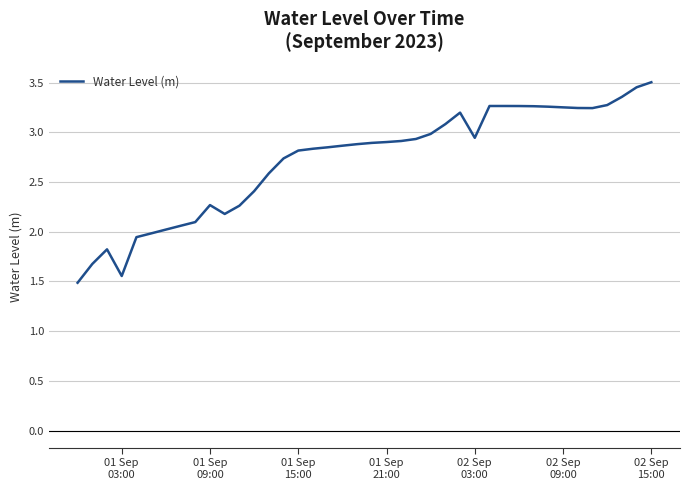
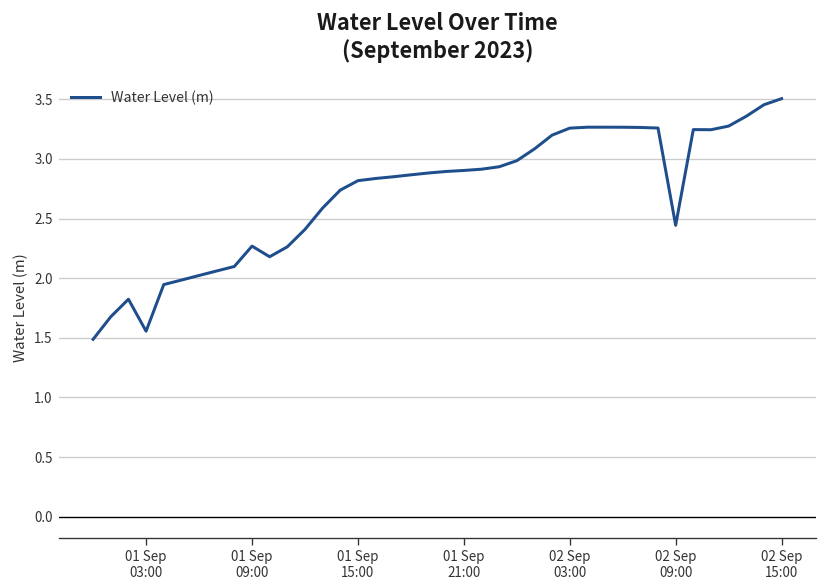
  {
    "01 Sep 03:00": 1.6,
    "01 Sep 09:00": 2.3,
    "01 Sep 15:00": 2.8,
    "01 Sep 21:00": 2.9,
-   "02 Sep 03:00": 2.9,
-   "02 Sep 09:00": 3.3,
+   "02 Sep 03:00": 3.3,
+   "02 Sep 09:00": 2.4,
    "02 Sep 15:00": 3.5
  }
